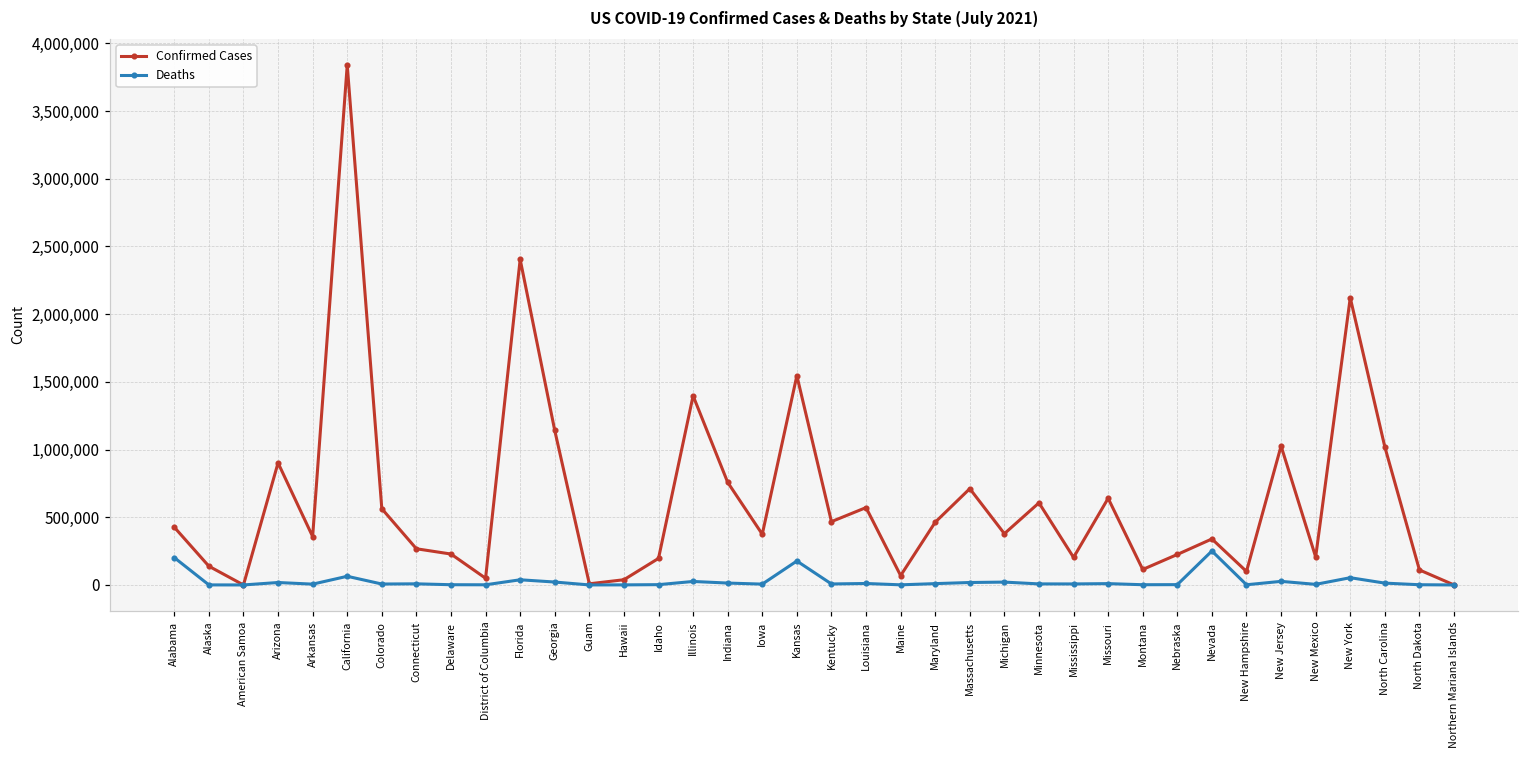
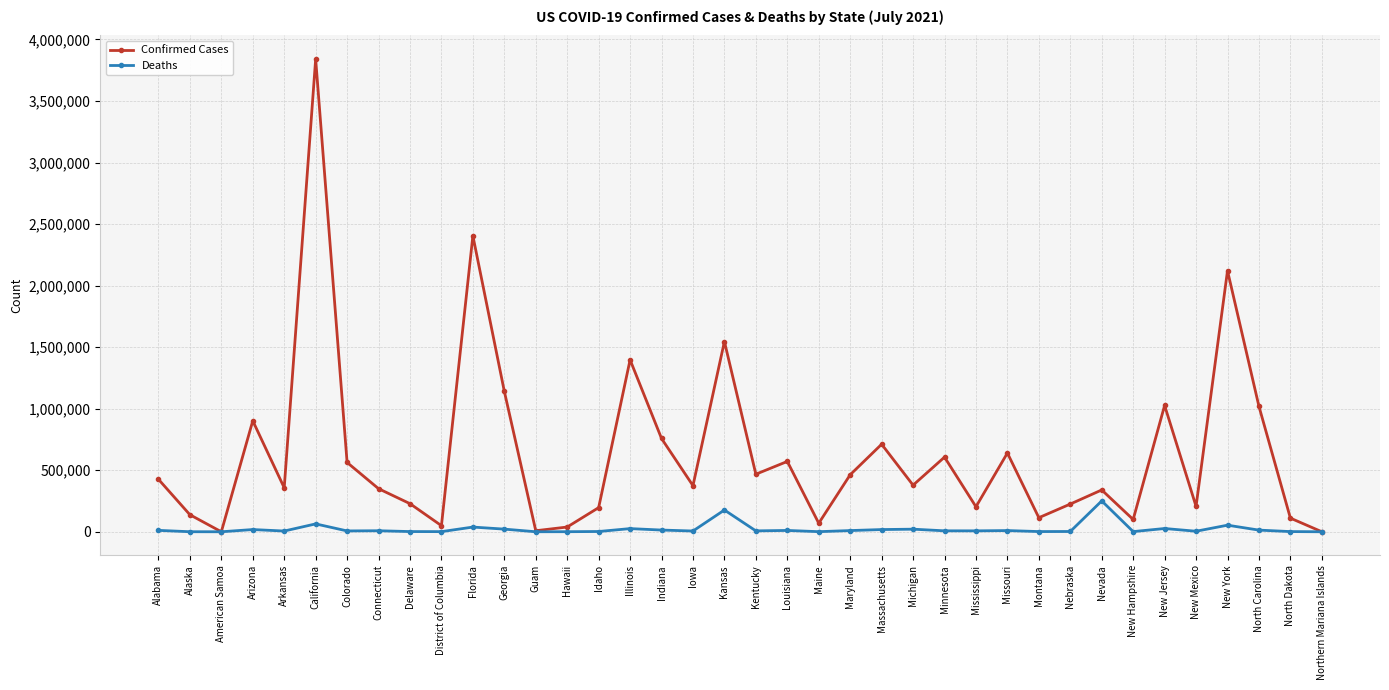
  {
    "Confirmed Cases": {
      "Alabama": "430,000",
      "Alaska": "140,000",
      "Arizona": "900,000",
      "Arkansas": "360,000",
      "California": "3,840,000",
      "Colorado": "560,000",
-     "Connecticut": "270,000",
+     "Connecticut": "350,000",
      "Delaware": "230,000",
      "District of Columbia": "50,000",
      "Florida": "2,400,000",
      "Georgia": "1,140,000",
      "Hawaii": "40,000",
      "Idaho": "200,000",
      "Illinois": "1,400,000",
      "Indiana": "760,000",
      "Iowa": "370,000",
      "Kansas": "1,550,000",
      "Kentucky": "470,000",
      "Louisiana": "570,000",
      "Maine": "70,000",
      "Maryland": "460,000",
      "Massachusetts": "710,000",
      "Michigan": "380,000",
      "Minnesota": "610,000",
      "Mississippi": "200,000",
      "Missouri": "640,000",
      "Montana": "110,000",
      "Nebraska": "230,000",
      "Nevada": "340,000",
      "New Hampshire": "100,000",
      "New Jersey": "1,030,000",
      "New Mexico": "210,000",
      "New York": "2,120,000",
      "North Carolina": "1,020,000",
      "North Dakota": "110,000"
    },
    "Deaths": {
-     "Alabama": "200,000",
+     "Alabama": "10,000",
      "Alaska": "0",
      "Arizona": "20,000",
      "Arkansas": "10,000",
      "California": "60,000",
      "Colorado": "10,000",
      "Connecticut": "10,000",
      "Delaware": "0",
      "District of Columbia": "0",
      "Florida": "40,000",
      "Georgia": "20,000",
      "Hawaii": "0",
      "Idaho": "0",
      "Illinois": "30,000",
      "Indiana": "10,000",
      "Iowa": "10,000",
      "Kansas": "180,000",
      "Kentucky": "10,000",
      "Louisiana": "10,000",
      "Maine": "0",
      "Maryland": "10,000",
      "Massachusetts": "20,000",
      "Michigan": "20,000",
      "Minnesota": "10,000",
      "Mississippi": "10,000",
      "Missouri": "10,000",
      "Montana": "0",
      "Nebraska": "0",
      "Nevada": "250,000",
      "New Hampshire": "0",
      "New Jersey": "30,000",
      "New Mexico": "0",
      "New York": "50,000",
      "North Carolina": "10,000",
      "North Dakota": "0"
    }
  }
